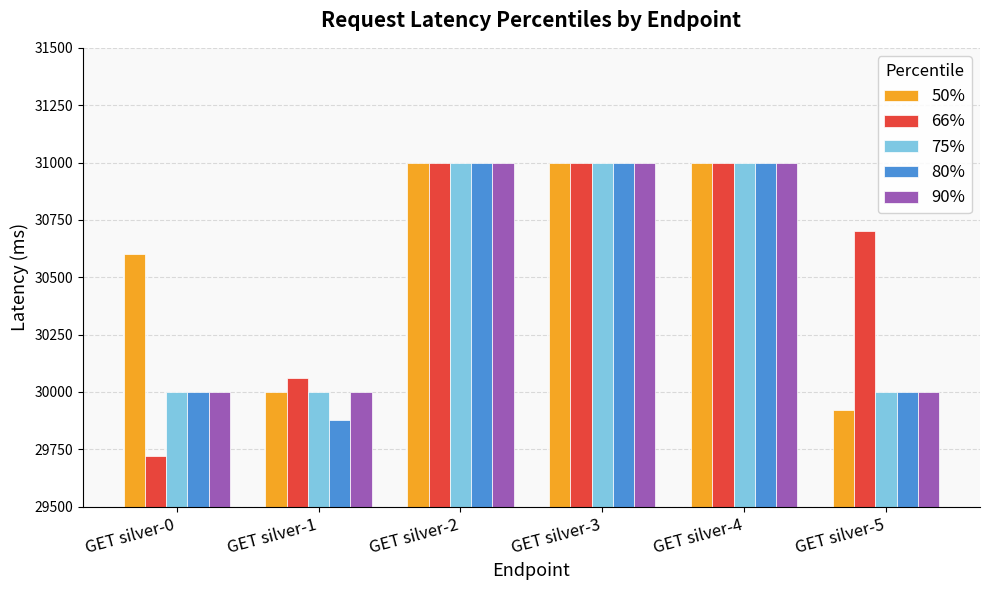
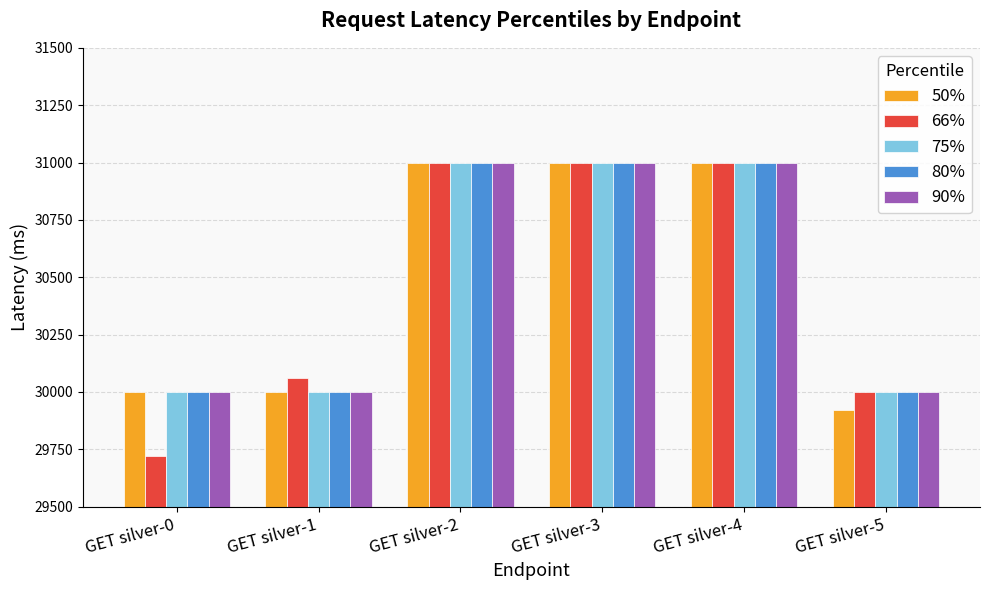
  {
    "50%": {
-     "GET silver-0": 30600,
+     "GET silver-0": 30000,
      "GET silver-1": 30000,
      "GET silver-2": 31000,
      "GET silver-3": 31000,
      "GET silver-4": 31000,
      "GET silver-5": 29920
    },
    "66%": {
      "GET silver-0": 29720,
      "GET silver-1": 30060,
      "GET silver-2": 31000,
      "GET silver-3": 31000,
      "GET silver-4": 31000,
-     "GET silver-5": 30700
+     "GET silver-5": 30000
    },
    "75%": {
      "GET silver-0": 30000,
      "GET silver-1": 30000,
      "GET silver-2": 31000,
      "GET silver-3": 31000,
      "GET silver-4": 31000,
      "GET silver-5": 30000
    },
    "80%": {
      "GET silver-0": 30000,
-     "GET silver-1": 29880,
+     "GET silver-1": 30000,
      "GET silver-2": 31000,
      "GET silver-3": 31000,
      "GET silver-4": 31000,
      "GET silver-5": 30000
    },
    "90%": {
      "GET silver-0": 30000,
      "GET silver-1": 30000,
      "GET silver-2": 31000,
      "GET silver-3": 31000,
      "GET silver-4": 31000,
      "GET silver-5": 30000
    }
  }
